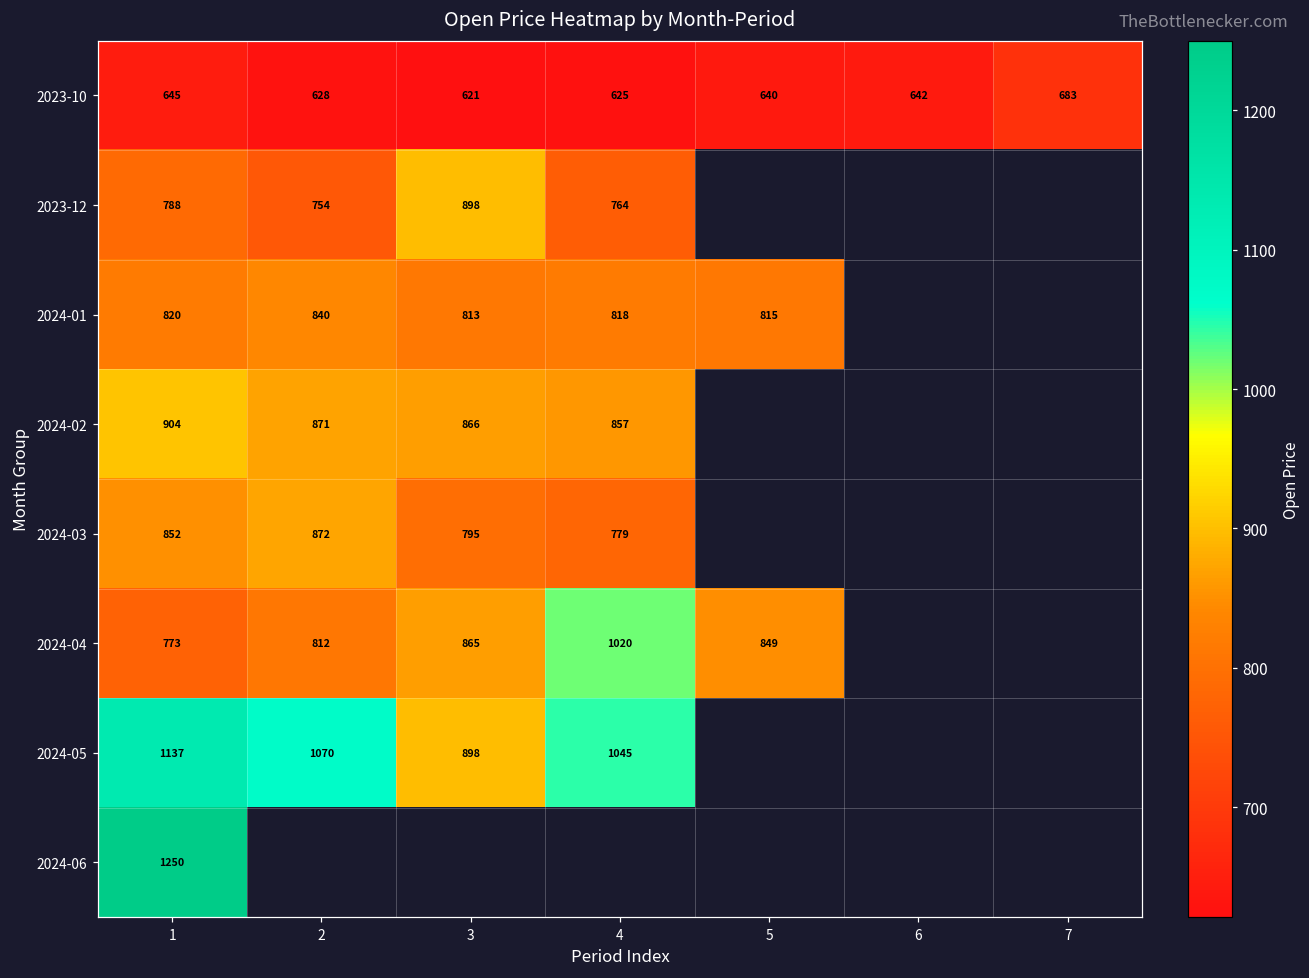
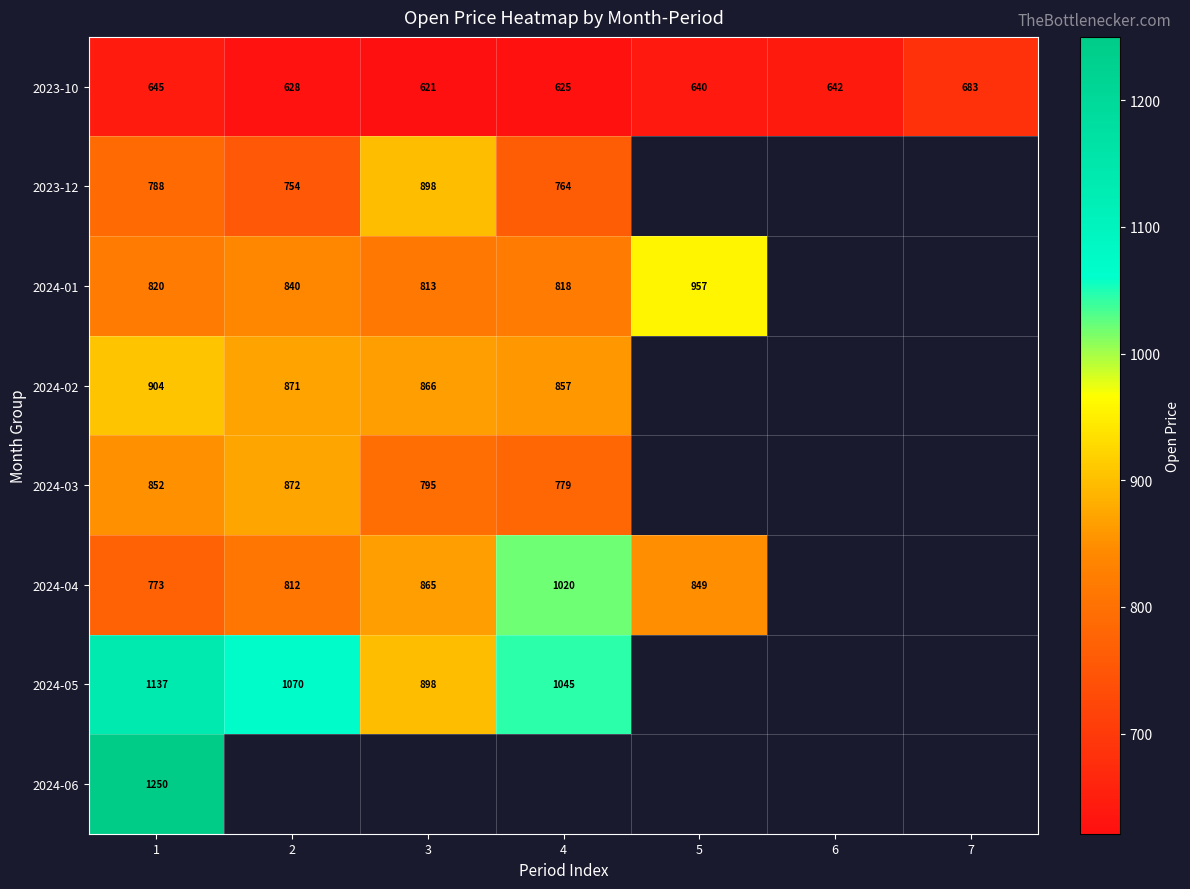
  {
    "2023-10": {
      "1": 645,
      "2": 628,
      "3": 621,
      "4": 625,
      "5": 640,
      "6": 642,
      "7": 683
    },
    "2023-12": {
      "1": 788,
      "2": 754,
      "3": 898,
      "4": 764
    },
    "2024-01": {
      "1": 820,
      "2": 840,
      "3": 813,
      "4": 818,
-     "5": 815
+     "5": 957
    },
    "2024-02": {
      "1": 904,
      "2": 871,
      "3": 866,
      "4": 857
    },
    "2024-03": {
      "1": 852,
      "2": 872,
      "3": 795,
      "4": 779
    },
    "2024-04": {
      "1": 773,
      "2": 812,
      "3": 865,
      "4": 1020,
      "5": 849
    },
    "2024-05": {
      "1": 1137,
      "2": 1070,
      "3": 898,
      "4": 1045
    },
    "2024-06": {
      "1": 1250
    }
  }
